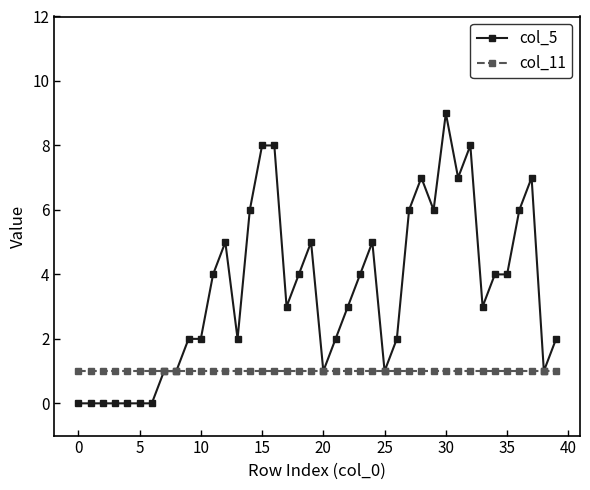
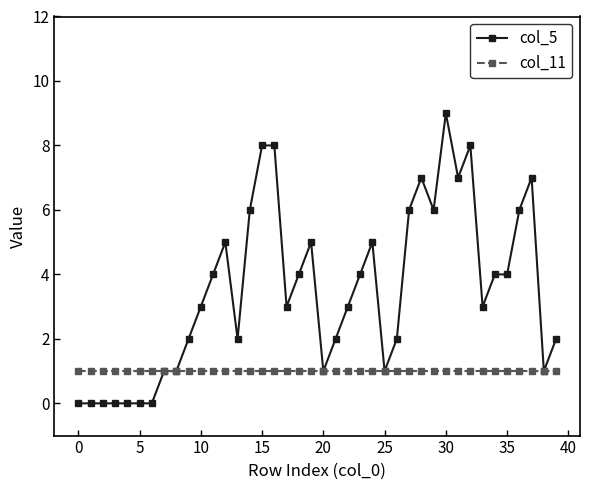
  {
    "col_5": {
      "0": 0,
      "5": 0,
-     "10": 2,
+     "10": 3,
      "15": 8,
      "30": 9,
      "35": 4
    },
    "col_11": {
      "0": 1,
      "5": 1,
      "10": 1,
      "15": 1,
      "30": 1,
      "35": 1
    }
  }
